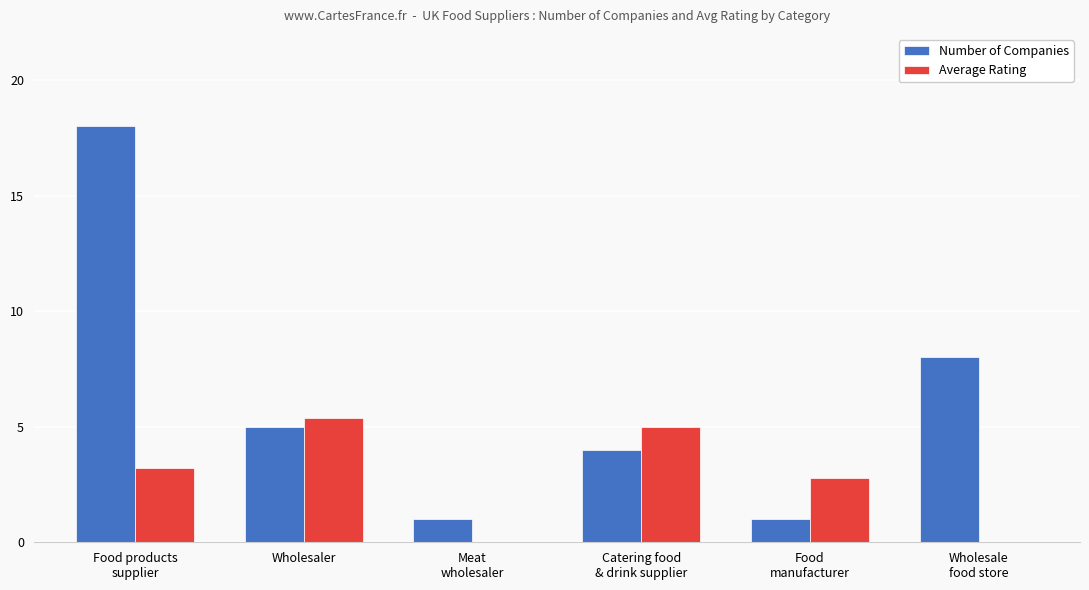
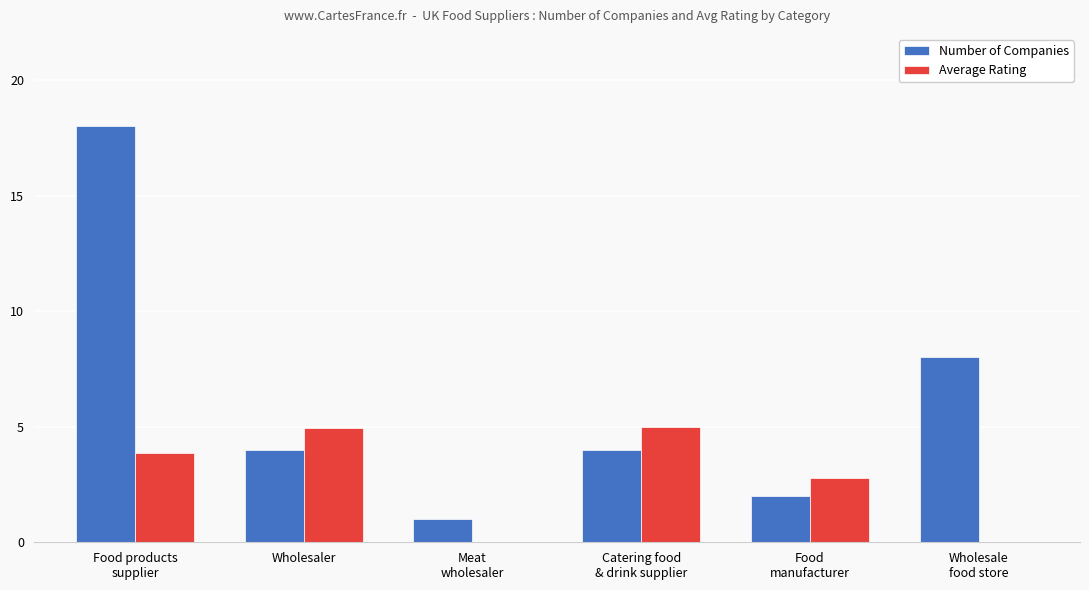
  {
    "Number of Companies": {
      "Food products supplier": 18,
-     "Wholesaler": 5,
+     "Wholesaler": 4,
      "Meat wholesaler": 1,
      "Catering food & drink supplier": 4,
-     "Food manufacturer": 1,
+     "Food manufacturer": 2,
      "Wholesale food store": 8
    },
    "Average Rating": {
-     "Food products supplier": 3.2,
-     "Wholesaler": 5.4,
+     "Food products supplier": 3.9,
+     "Wholesaler": 4.9,
      "Meat wholesaler": 0.0,
      "Catering food & drink supplier": 5.0,
      "Food manufacturer": 2.8,
      "Wholesale food store": 0.0
    }
  }
